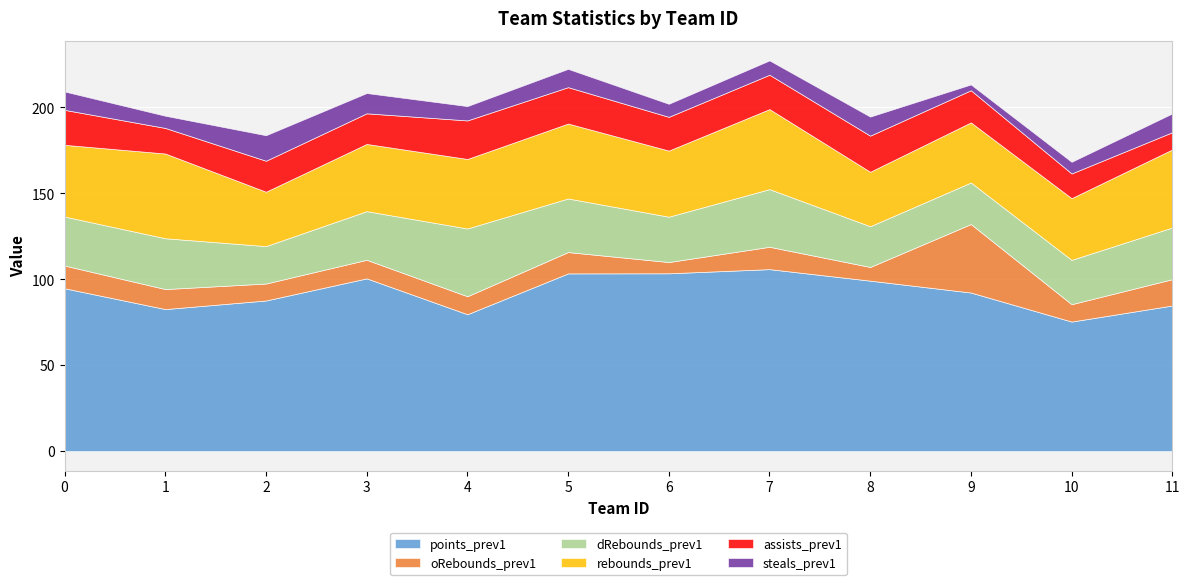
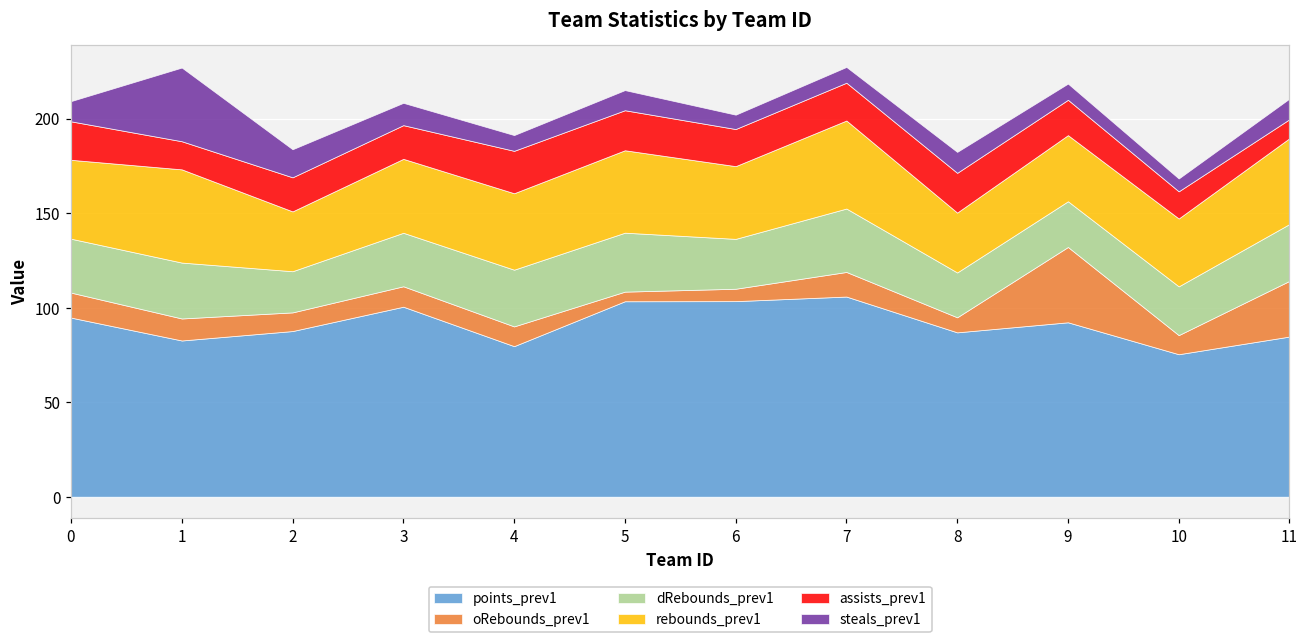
  {
    "points_prev1": {
      "0": 95,
      "1": 83,
      "2": 88,
      "3": 100,
      "4": 80,
      "5": 103,
      "6": 103,
      "7": 106,
-     "8": 99,
+     "8": 87,
      "9": 92,
      "10": 75,
      "11": 85
    },
    "oRebounds_prev1": {
      "0": 13,
      "1": 12,
      "2": 10,
      "3": 11,
      "4": 10,
-     "5": 12,
+     "5": 5,
      "6": 7,
      "7": 13,
      "8": 8,
      "9": 40,
      "10": 10,
-     "11": 15
+     "11": 29
    },
    "dRebounds_prev1": {
      "0": 29,
      "1": 30,
      "2": 22,
      "3": 28,
-     "4": 39,
+     "4": 30,
      "5": 31,
      "6": 26,
      "7": 34,
      "8": 24,
      "9": 24,
      "10": 26,
      "11": 30
    },
    "rebounds_prev1": {
      "0": 42,
      "1": 49,
      "2": 32,
      "3": 39,
      "4": 40,
      "5": 44,
      "6": 38,
      "7": 47,
      "8": 32,
      "9": 35,
      "10": 36,
      "11": 45
    },
    "assists_prev1": {
      "0": 20,
      "1": 15,
      "2": 18,
      "3": 18,
      "4": 22,
      "5": 21,
      "6": 20,
      "7": 20,
      "8": 21,
      "9": 19,
      "10": 14,
      "11": 10
    },
    "steals_prev1": {
      "0": 11,
-     "1": 7,
+     "1": 39,
      "2": 15,
      "3": 12,
      "4": 8,
      "5": 11,
      "6": 8,
      "7": 8,
      "8": 11,
-     "9": 3,
+     "9": 9,
      "10": 7,
      "11": 11
    }
  }
